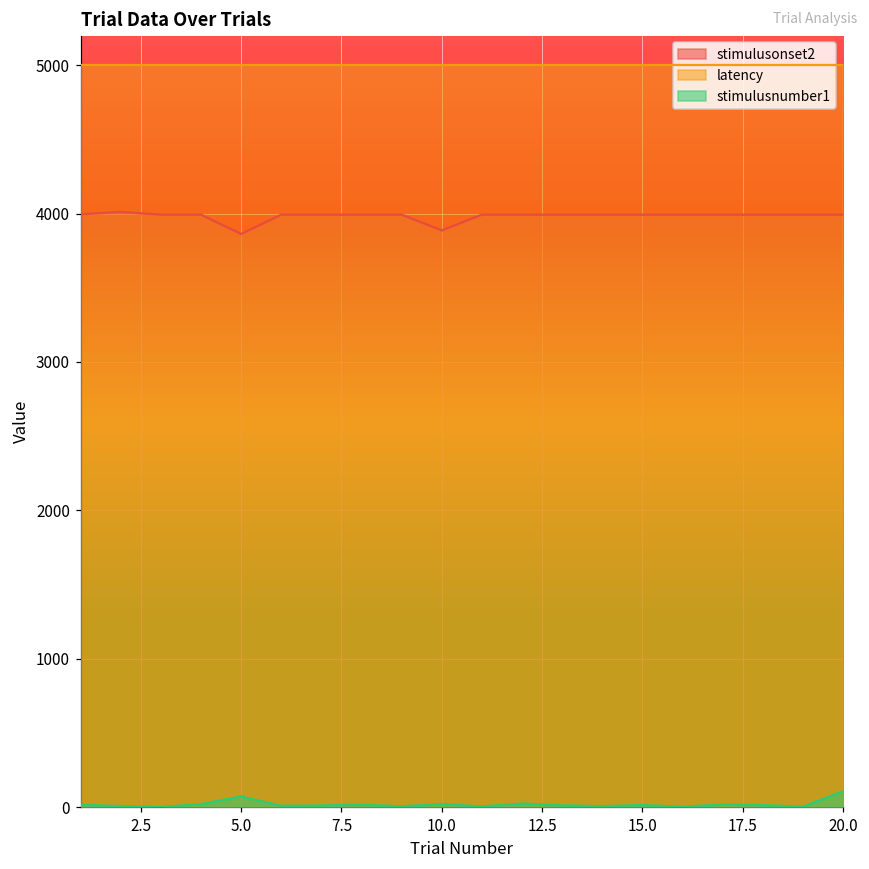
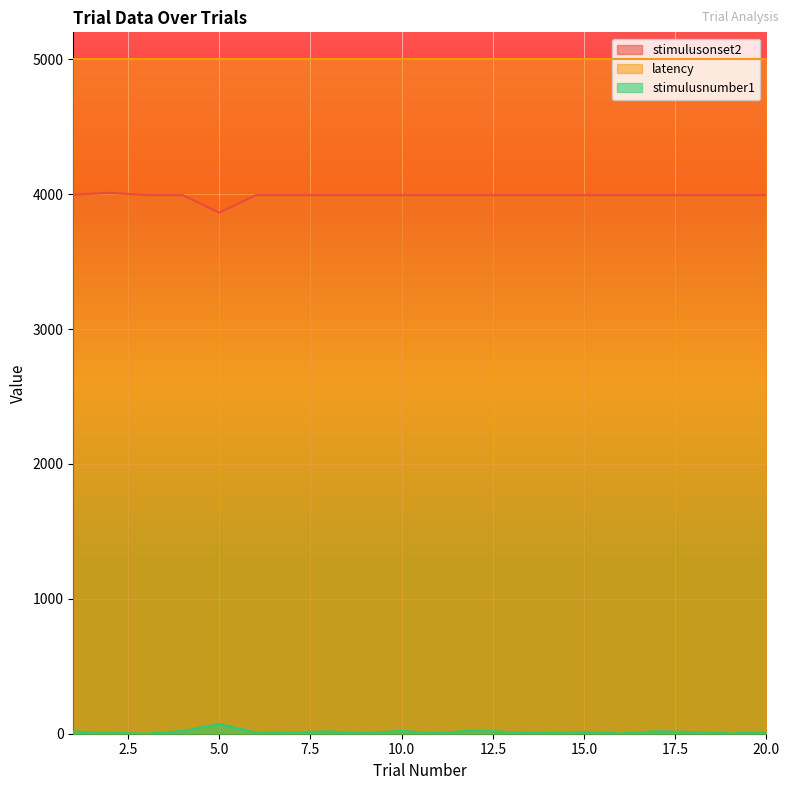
  {
    "stimulusonset2": {
      "5.0": 3860,
-     "10.0": 3890,
+     "10.0": 3990,
      "15.0": 3990,
      "20.0": 3990
    },
    "latency": {
      "5.0": 5000,
      "10.0": 5000,
      "15.0": 5000,
      "20.0": 5000
    },
    "stimulusnumber1": {
      "5.0": 70,
      "10.0": 20,
      "15.0": 10,
-     "20.0": 110
+     "20.0": 10
    }
  }
